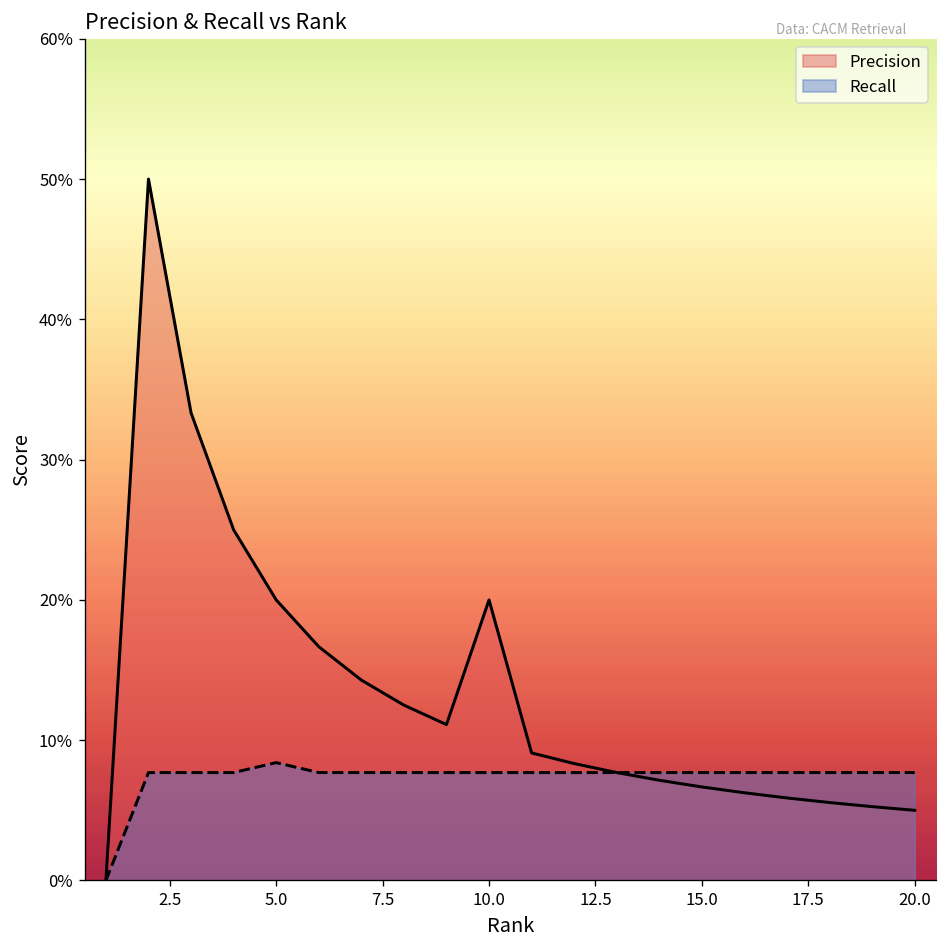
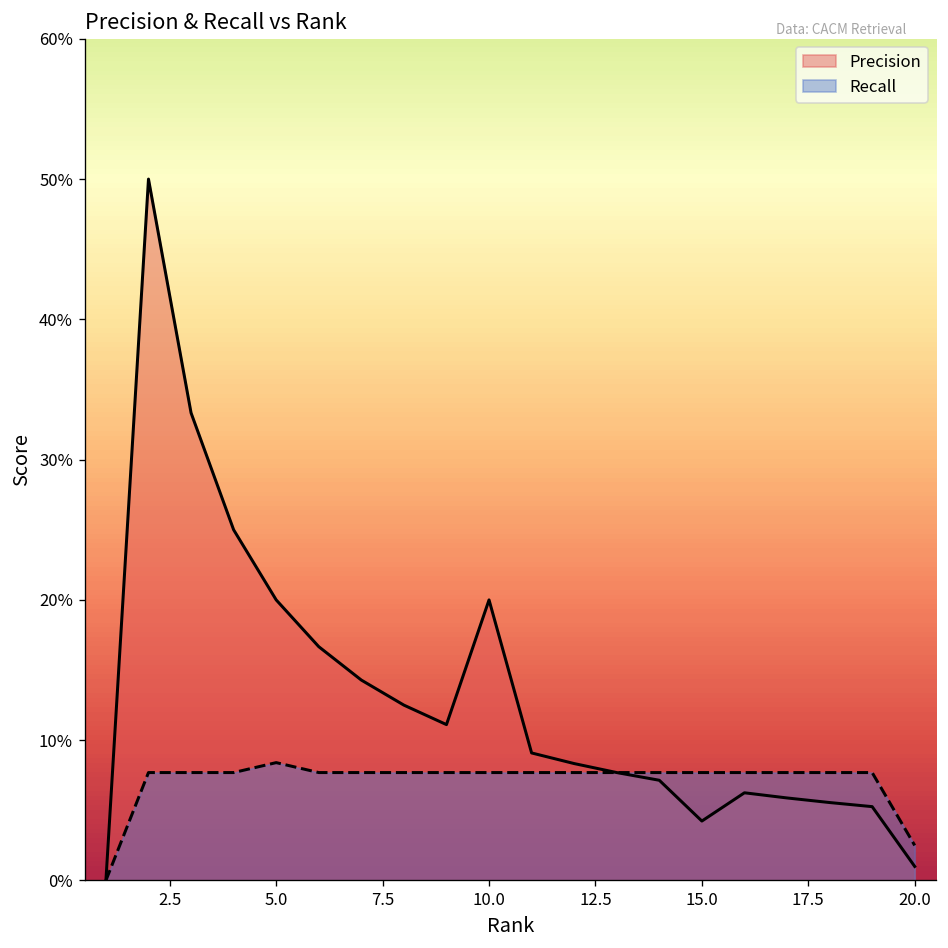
  {
    "Precision": {
      "5.0": "20.0%",
      "10.0": "20.0%",
-     "15.0": "6.7%",
-     "20.0": "5.0%"
+     "15.0": "4.2%",
+     "20.0": "1.0%"
    },
    "Recall": {
      "5.0": "8.4%",
      "10.0": "7.7%",
      "15.0": "7.7%",
-     "20.0": "7.7%"
+     "20.0": "2.5%"
    }
  }
